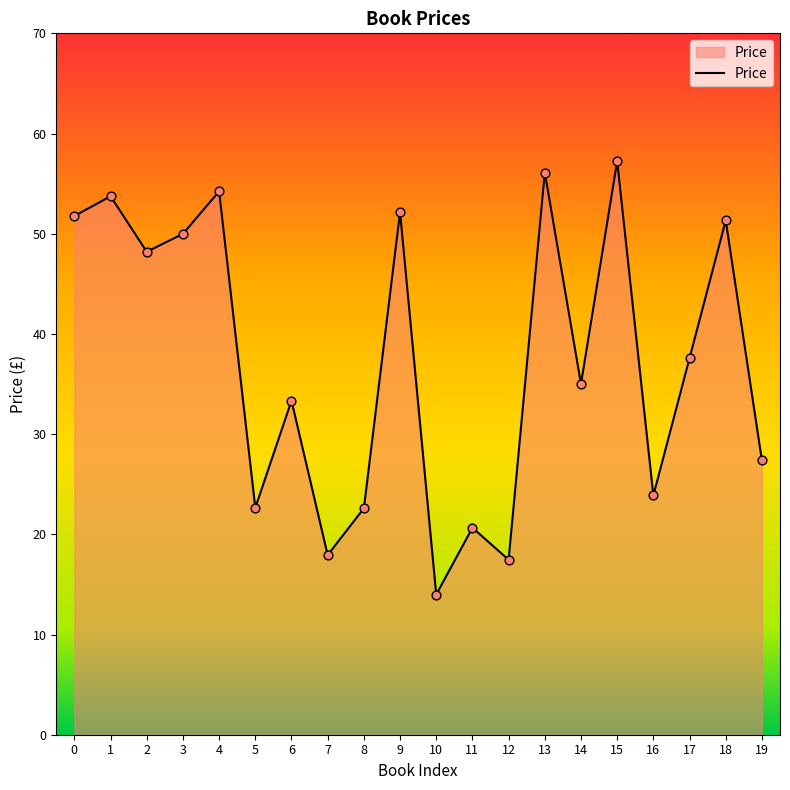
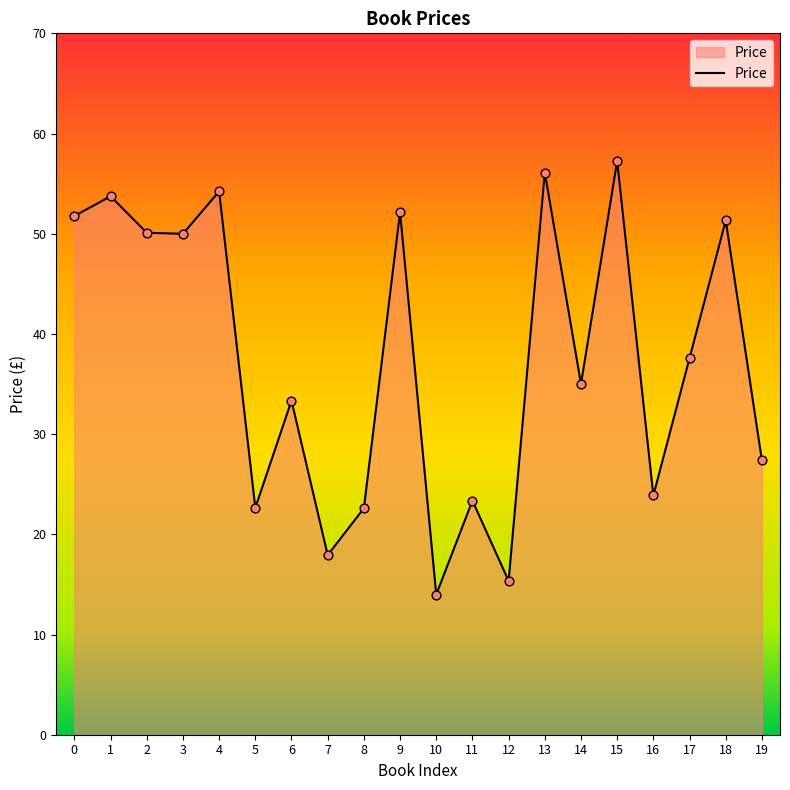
  {
    "0": 51.8,
    "1": 53.7,
-   "2": 48.2,
+   "2": 50.1,
    "3": 50.0,
    "4": 54.2,
    "5": 22.7,
    "6": 33.3,
    "7": 17.9,
    "8": 22.6,
    "9": 52.2,
    "10": 14.0,
-   "11": 20.7,
-   "12": 17.5,
+   "11": 23.4,
+   "12": 15.4,
    "13": 56.1,
    "14": 35.0,
    "15": 57.3,
    "16": 23.9,
    "17": 37.6,
    "18": 51.3,
    "19": 27.4
  }
